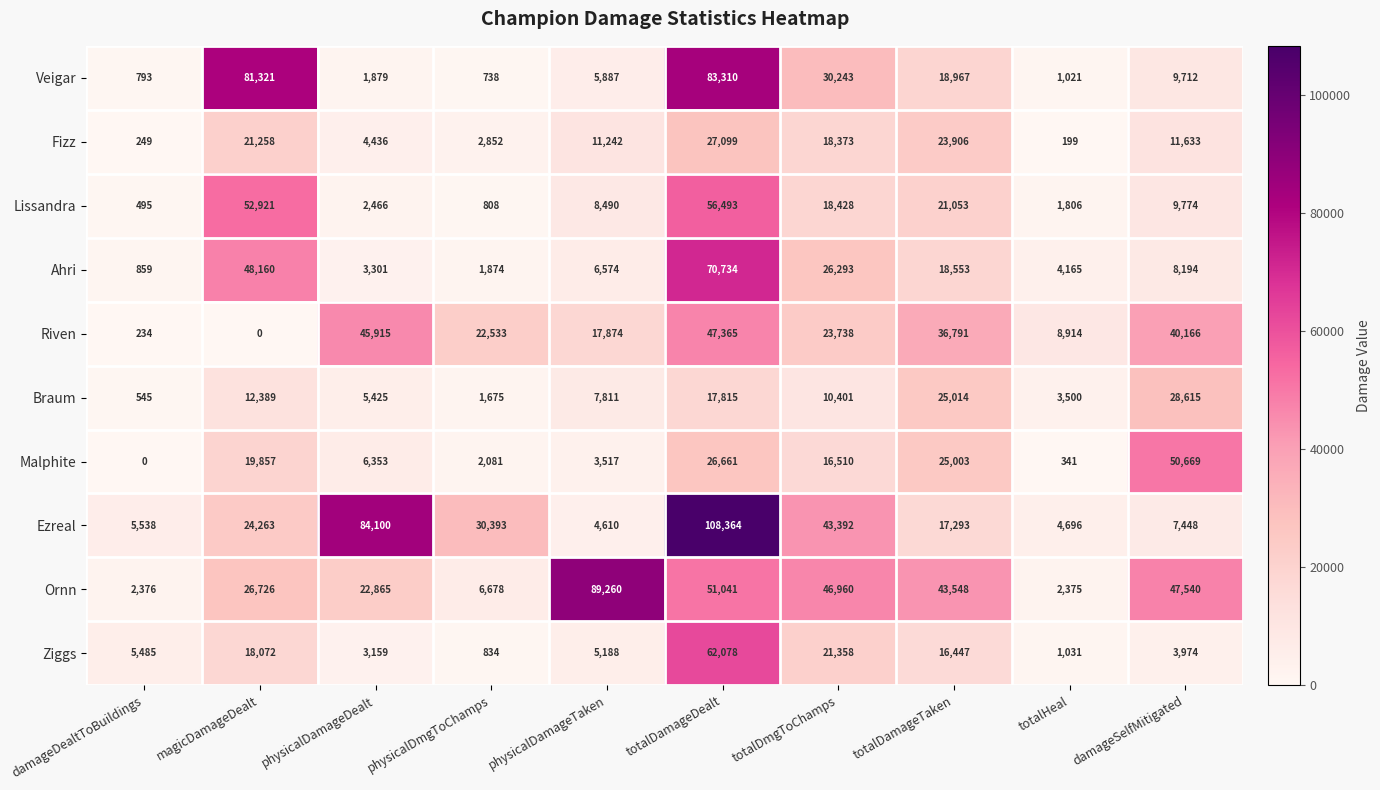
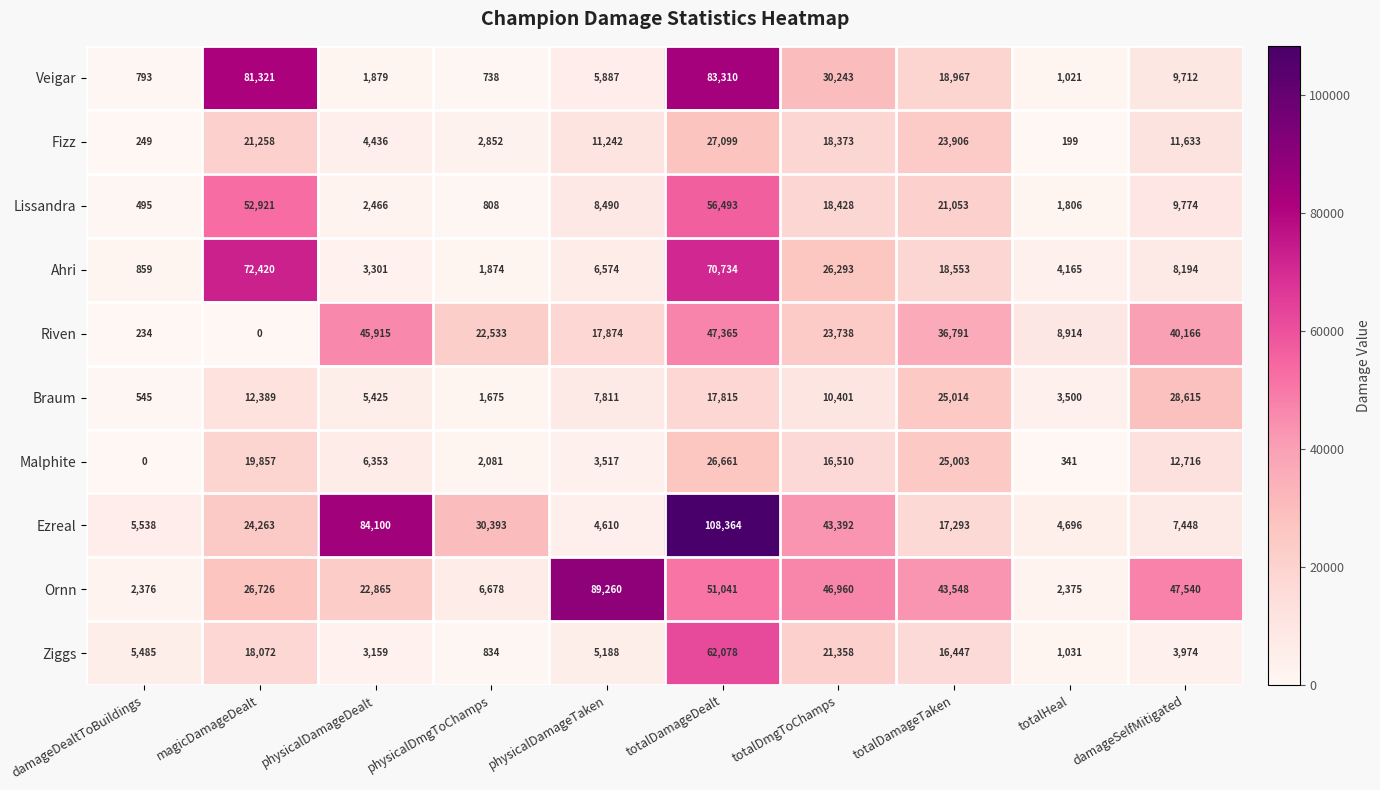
  {
    "Veigar": {
      "damageDealtToBuildings": "793",
      "magicDamageDealt": "81,321",
      "physicalDamageDealt": "1,879",
      "physicalDmgToChamps": "738",
      "physicalDamageTaken": "5,887",
      "totalDamageDealt": "83,310",
      "totalDmgToChamps": "30,243",
      "totalDamageTaken": "18,967",
      "totalHeal": "1,021",
      "damageSelfMitigated": "9,712"
    },
    "Fizz": {
      "damageDealtToBuildings": "249",
      "magicDamageDealt": "21,258",
      "physicalDamageDealt": "4,436",
      "physicalDmgToChamps": "2,852",
      "physicalDamageTaken": "11,242",
      "totalDamageDealt": "27,099",
      "totalDmgToChamps": "18,373",
      "totalDamageTaken": "23,906",
      "totalHeal": "199",
      "damageSelfMitigated": "11,633"
    },
    "Lissandra": {
      "damageDealtToBuildings": "495",
      "magicDamageDealt": "52,921",
      "physicalDamageDealt": "2,466",
      "physicalDmgToChamps": "808",
      "physicalDamageTaken": "8,490",
      "totalDamageDealt": "56,493",
      "totalDmgToChamps": "18,428",
      "totalDamageTaken": "21,053",
      "totalHeal": "1,806",
      "damageSelfMitigated": "9,774"
    },
    "Ahri": {
      "damageDealtToBuildings": "859",
-     "magicDamageDealt": "48,160",
+     "magicDamageDealt": "72,420",
      "physicalDamageDealt": "3,301",
      "physicalDmgToChamps": "1,874",
      "physicalDamageTaken": "6,574",
      "totalDamageDealt": "70,734",
      "totalDmgToChamps": "26,293",
      "totalDamageTaken": "18,553",
      "totalHeal": "4,165",
      "damageSelfMitigated": "8,194"
    },
    "Riven": {
      "damageDealtToBuildings": "234",
      "magicDamageDealt": "0",
      "physicalDamageDealt": "45,915",
      "physicalDmgToChamps": "22,533",
      "physicalDamageTaken": "17,874",
      "totalDamageDealt": "47,365",
      "totalDmgToChamps": "23,738",
      "totalDamageTaken": "36,791",
      "totalHeal": "8,914",
      "damageSelfMitigated": "40,166"
    },
    "Braum": {
      "damageDealtToBuildings": "545",
      "magicDamageDealt": "12,389",
      "physicalDamageDealt": "5,425",
      "physicalDmgToChamps": "1,675",
      "physicalDamageTaken": "7,811",
      "totalDamageDealt": "17,815",
      "totalDmgToChamps": "10,401",
      "totalDamageTaken": "25,014",
      "totalHeal": "3,500",
      "damageSelfMitigated": "28,615"
    },
    "Malphite": {
      "damageDealtToBuildings": "0",
      "magicDamageDealt": "19,857",
      "physicalDamageDealt": "6,353",
      "physicalDmgToChamps": "2,081",
      "physicalDamageTaken": "3,517",
      "totalDamageDealt": "26,661",
      "totalDmgToChamps": "16,510",
      "totalDamageTaken": "25,003",
      "totalHeal": "341",
-     "damageSelfMitigated": "50,669"
+     "damageSelfMitigated": "12,716"
    },
    "Ezreal": {
      "damageDealtToBuildings": "5,538",
      "magicDamageDealt": "24,263",
      "physicalDamageDealt": "84,100",
      "physicalDmgToChamps": "30,393",
      "physicalDamageTaken": "4,610",
      "totalDamageDealt": "108,364",
      "totalDmgToChamps": "43,392",
      "totalDamageTaken": "17,293",
      "totalHeal": "4,696",
      "damageSelfMitigated": "7,448"
    },
    "Ornn": {
      "damageDealtToBuildings": "2,376",
      "magicDamageDealt": "26,726",
      "physicalDamageDealt": "22,865",
      "physicalDmgToChamps": "6,678",
      "physicalDamageTaken": "89,260",
      "totalDamageDealt": "51,041",
      "totalDmgToChamps": "46,960",
      "totalDamageTaken": "43,548",
      "totalHeal": "2,375",
      "damageSelfMitigated": "47,540"
    },
    "Ziggs": {
      "damageDealtToBuildings": "5,485",
      "magicDamageDealt": "18,072",
      "physicalDamageDealt": "3,159",
      "physicalDmgToChamps": "834",
      "physicalDamageTaken": "5,188",
      "totalDamageDealt": "62,078",
      "totalDmgToChamps": "21,358",
      "totalDamageTaken": "16,447",
      "totalHeal": "1,031",
      "damageSelfMitigated": "3,974"
    }
  }
